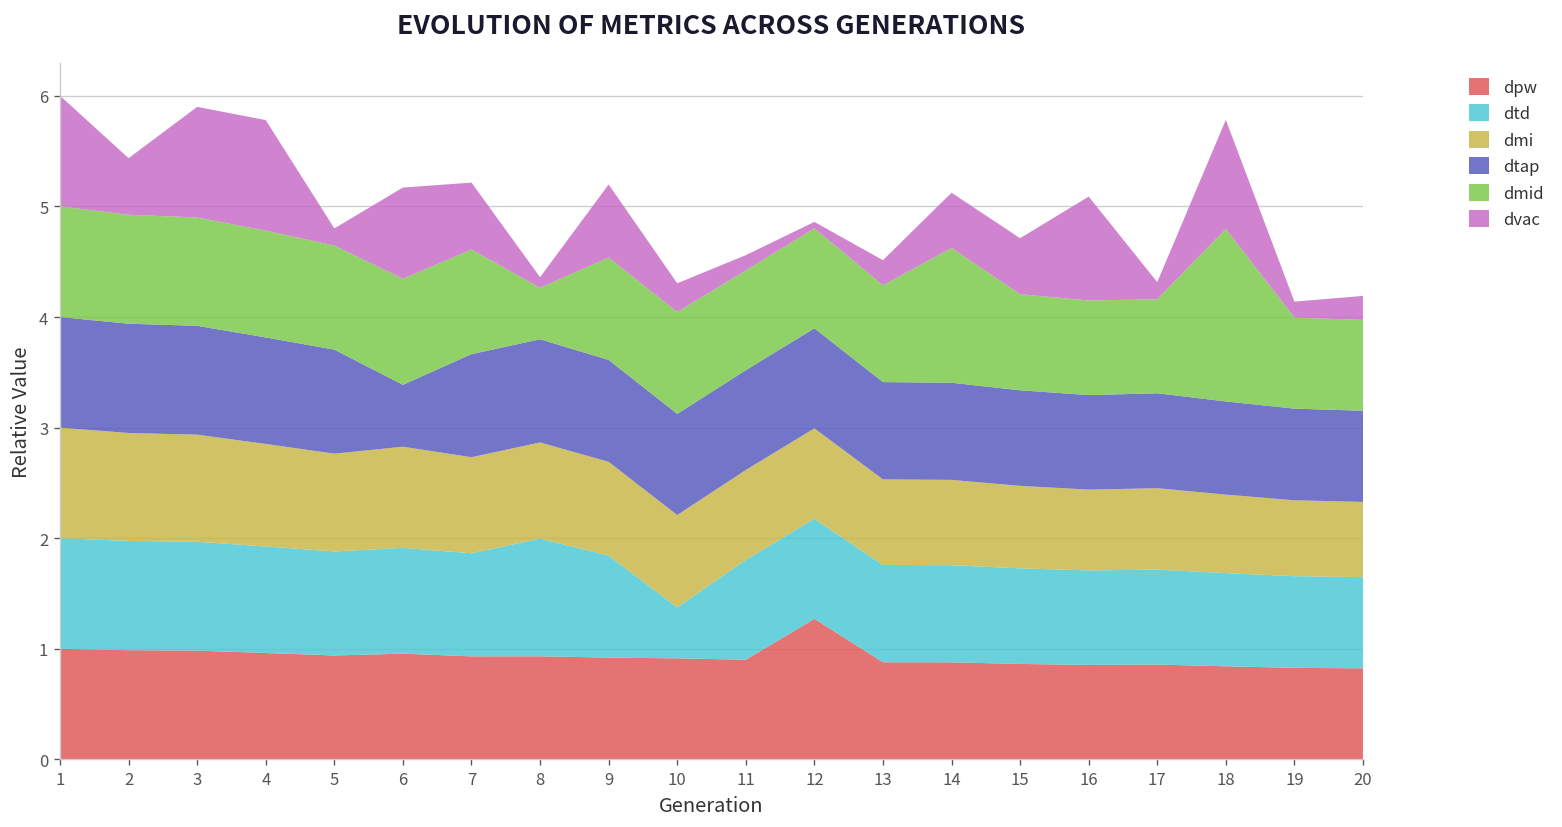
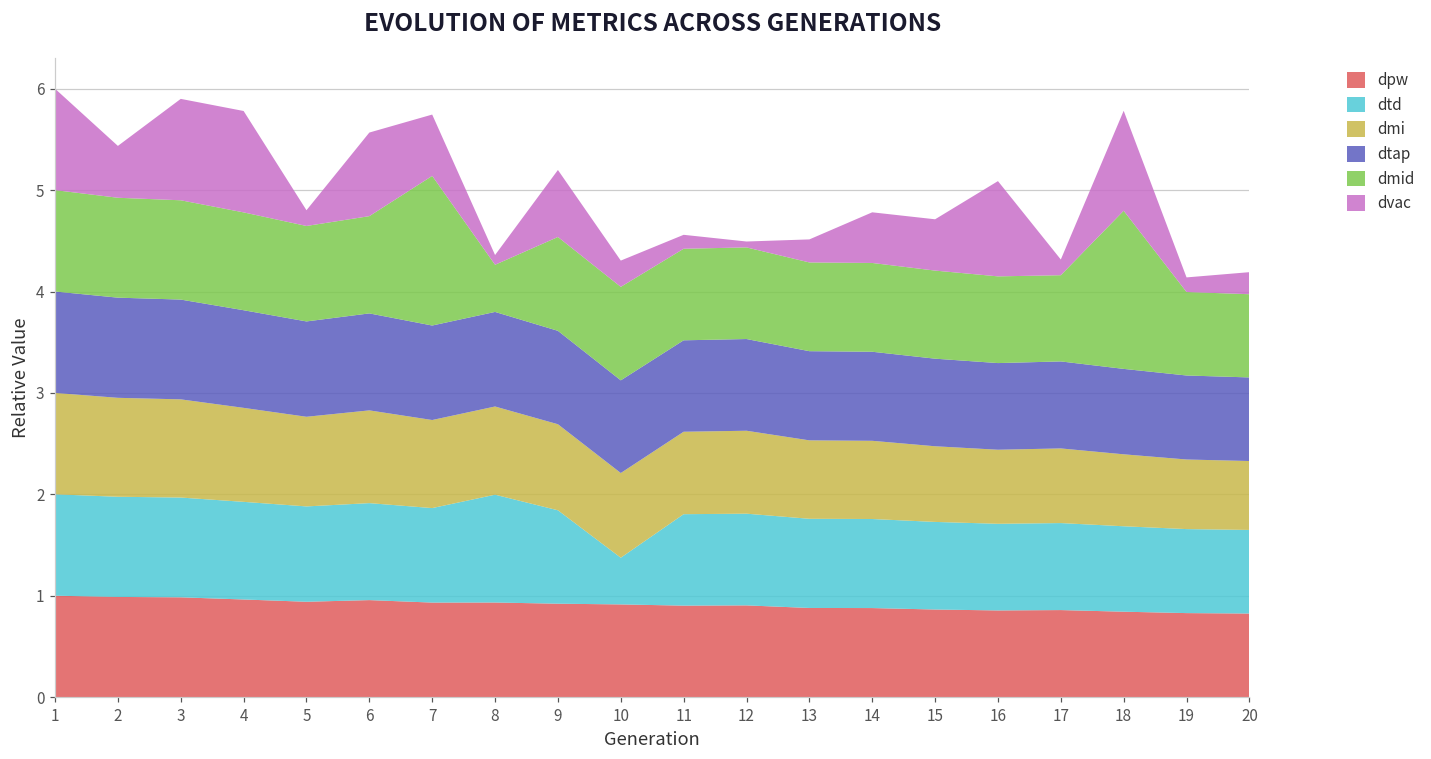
  {
    "dpw": {
      "1": 1.0,
      "2": 1.0,
      "3": 1.0,
      "4": 1.0,
      "5": 0.9,
      "6": 1.0,
      "7": 0.9,
      "8": 0.9,
      "9": 0.9,
      "10": 0.9,
      "11": 0.9,
-     "12": 1.3,
+     "12": 0.9,
      "13": 0.9,
      "14": 0.9,
      "15": 0.9,
      "16": 0.9,
      "17": 0.9,
      "18": 0.8,
      "19": 0.8,
      "20": 0.8
    },
    "dtd": {
      "1": 1.0,
      "2": 1.0,
      "3": 1.0,
      "4": 1.0,
      "5": 0.9,
      "6": 1.0,
      "7": 0.9,
      "8": 1.1,
      "9": 0.9,
      "10": 0.5,
      "11": 0.9,
      "12": 0.9,
      "13": 0.9,
      "14": 0.9,
      "15": 0.9,
      "16": 0.9,
      "17": 0.9,
      "18": 0.8,
      "19": 0.8,
      "20": 0.8
    },
    "dmi": {
      "1": 1.0,
      "2": 1.0,
      "3": 1.0,
      "4": 0.9,
      "5": 0.9,
      "6": 0.9,
      "7": 0.9,
      "8": 0.9,
      "9": 0.8,
      "10": 0.8,
      "11": 0.8,
      "12": 0.8,
      "13": 0.8,
      "14": 0.8,
      "15": 0.7,
      "16": 0.7,
      "17": 0.7,
      "18": 0.7,
      "19": 0.7,
      "20": 0.7
    },
    "dtap": {
      "1": 1.0,
      "2": 1.0,
      "3": 1.0,
      "4": 1.0,
      "5": 0.9,
-     "6": 0.6,
+     "6": 1.0,
      "7": 0.9,
      "8": 0.9,
      "9": 0.9,
      "10": 0.9,
      "11": 0.9,
      "12": 0.9,
      "13": 0.9,
      "14": 0.9,
      "15": 0.9,
      "16": 0.9,
      "17": 0.9,
      "18": 0.8,
      "19": 0.8,
      "20": 0.8
    },
    "dmid": {
      "1": 1.0,
      "2": 1.0,
      "3": 1.0,
      "4": 1.0,
      "5": 0.9,
      "6": 1.0,
-     "7": 0.9,
+     "7": 1.5,
      "8": 0.5,
      "9": 0.9,
      "10": 0.9,
      "11": 0.9,
      "12": 0.9,
      "13": 0.9,
-     "14": 1.2,
+     "14": 0.9,
      "15": 0.9,
      "16": 0.9,
      "17": 0.9,
      "18": 1.6,
      "19": 0.8,
      "20": 0.8
    },
    "dvac": {
      "1": 1.0,
      "2": 0.5,
      "3": 1.0,
      "4": 1.0,
      "5": 0.2,
      "6": 0.8,
      "7": 0.6,
      "8": 0.1,
      "9": 0.7,
      "10": 0.3,
      "11": 0.1,
      "12": 0.1,
      "13": 0.2,
      "14": 0.5,
      "15": 0.5,
      "16": 0.9,
      "17": 0.2,
      "18": 1.0,
      "19": 0.1,
      "20": 0.2
    }
  }
